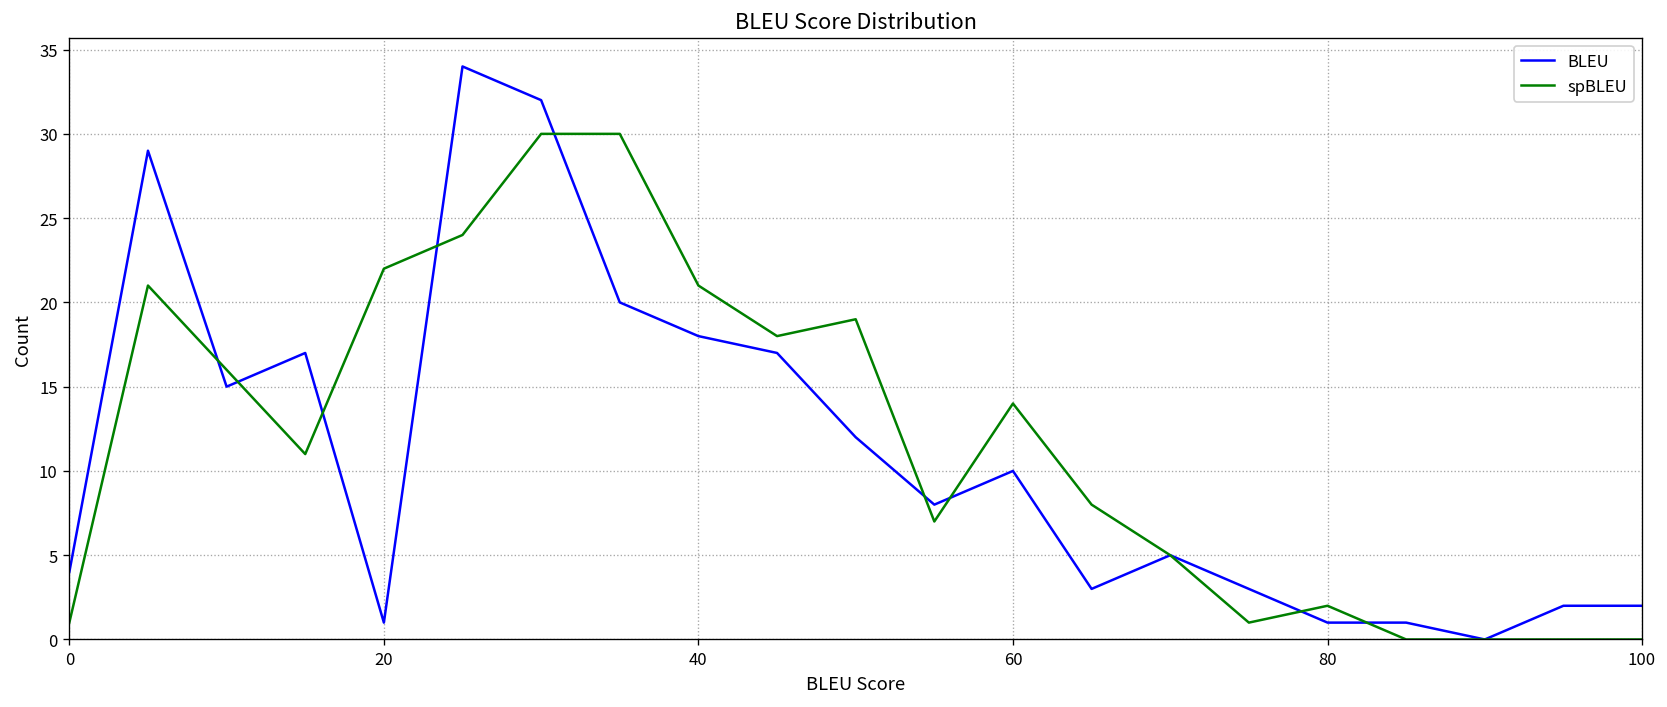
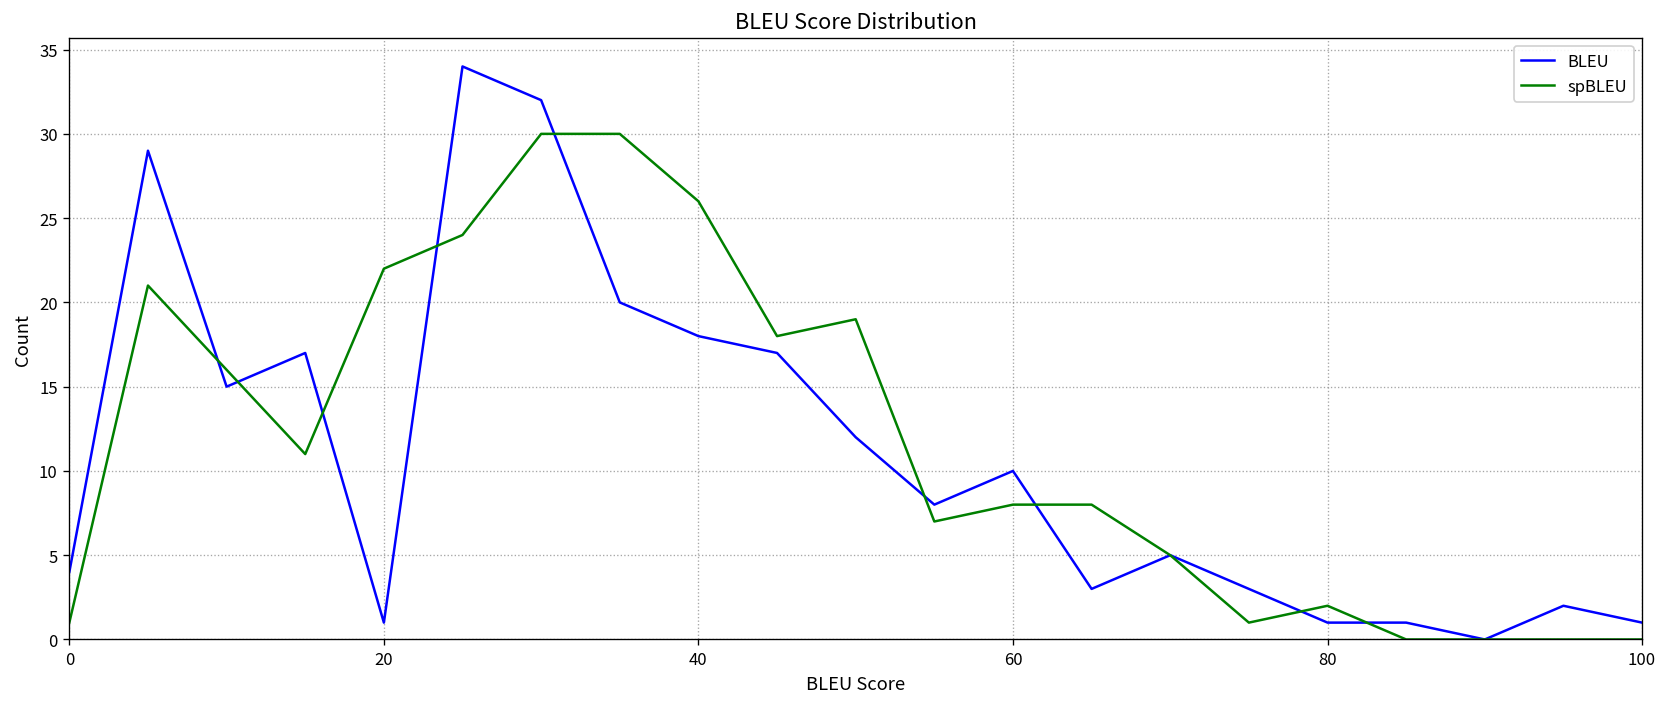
  {
    "BLEU": {
      "0": 4,
      "20": 1,
      "40": 18,
      "60": 10,
      "80": 1,
-     "100": 2
+     "100": 1
    },
    "spBLEU": {
      "0": 1,
      "20": 22,
-     "40": 21,
-     "60": 14,
+     "40": 26,
+     "60": 8,
      "80": 2,
      "100": 0
    }
  }
